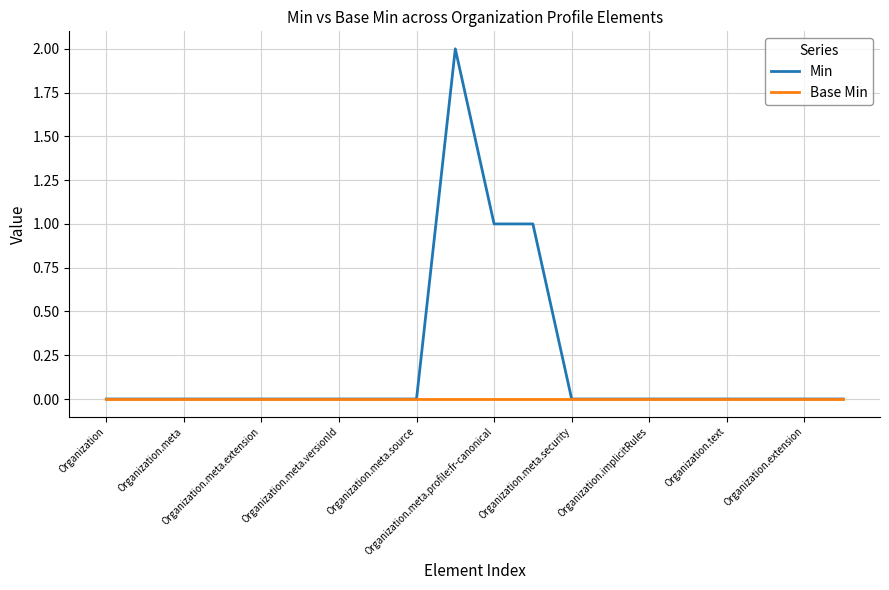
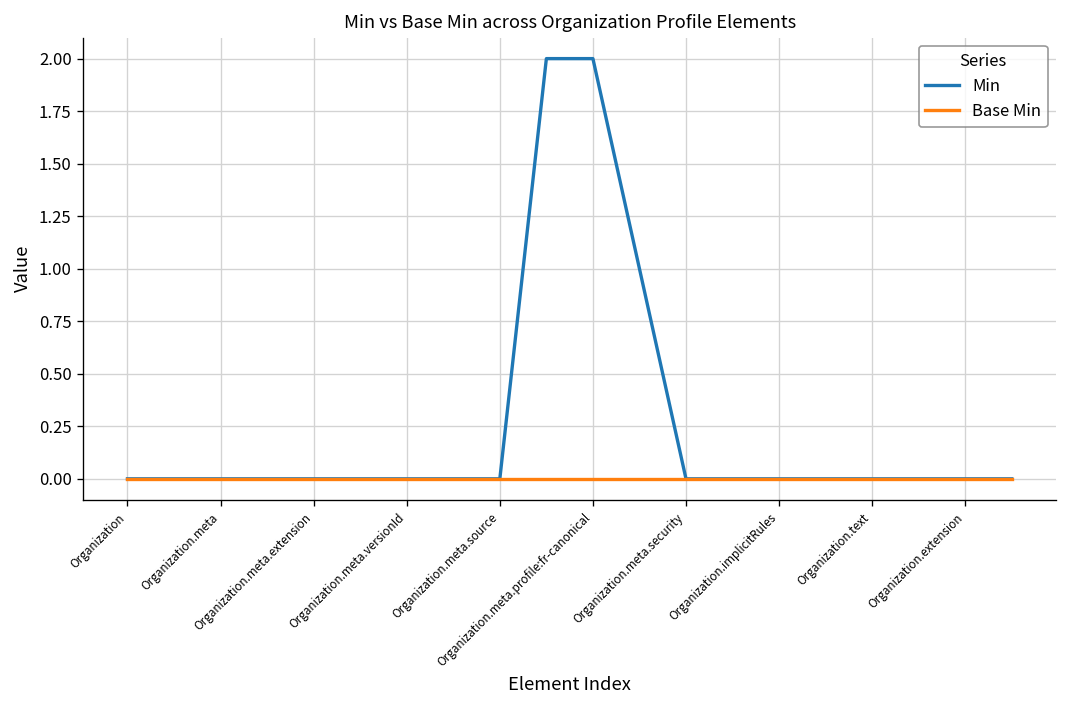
  {
    "Min": {
-     "Organization.meta.profile:fr-canonical": 1
+     "Organization.meta.profile:fr-canonical": 2
    },
    "Base Min": {
      "Organization.meta.profile:fr-canonical": 0
    }
  }
